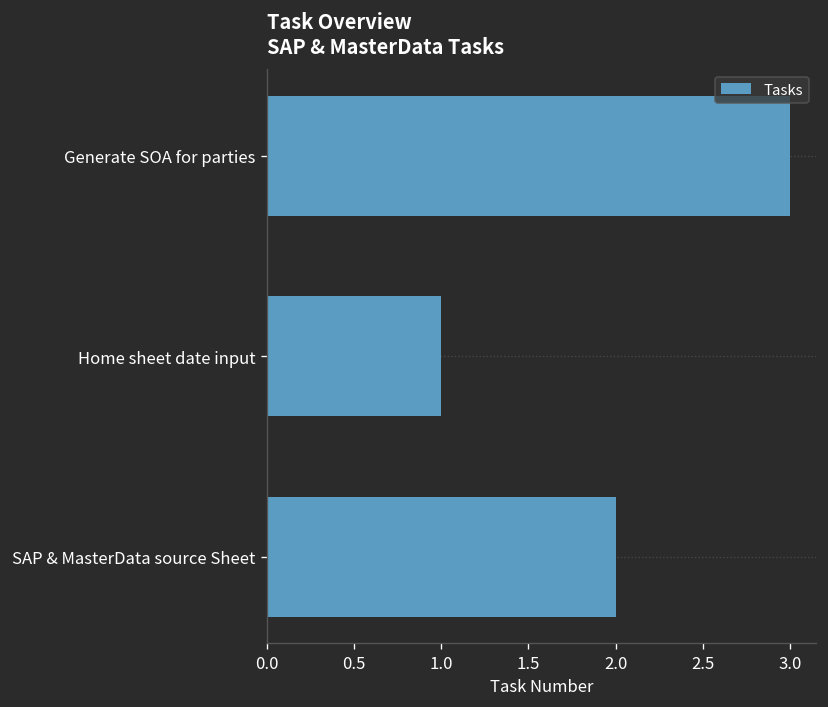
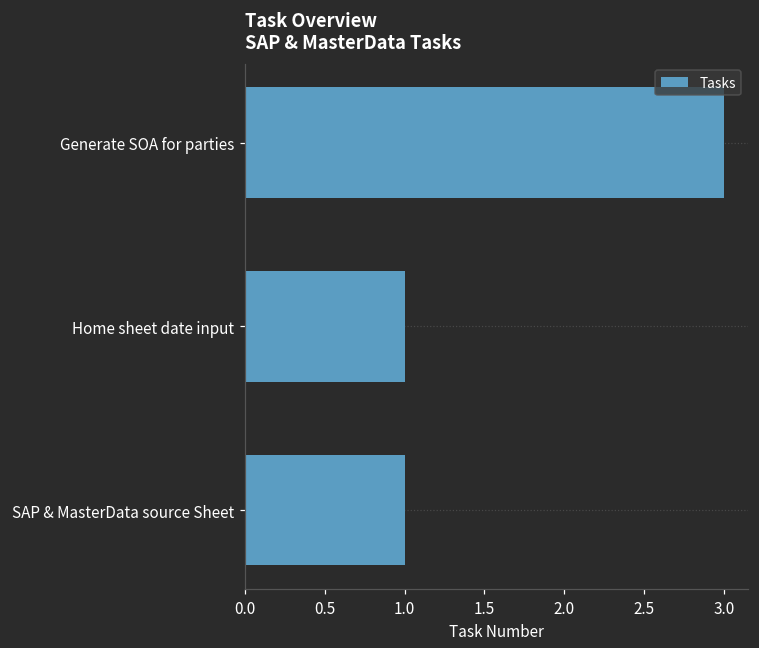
  {
    "Generate SOA for parties": 3,
    "Home sheet date input": 1,
-   "SAP & MasterData source Sheet": 2
+   "SAP & MasterData source Sheet": 1
  }
